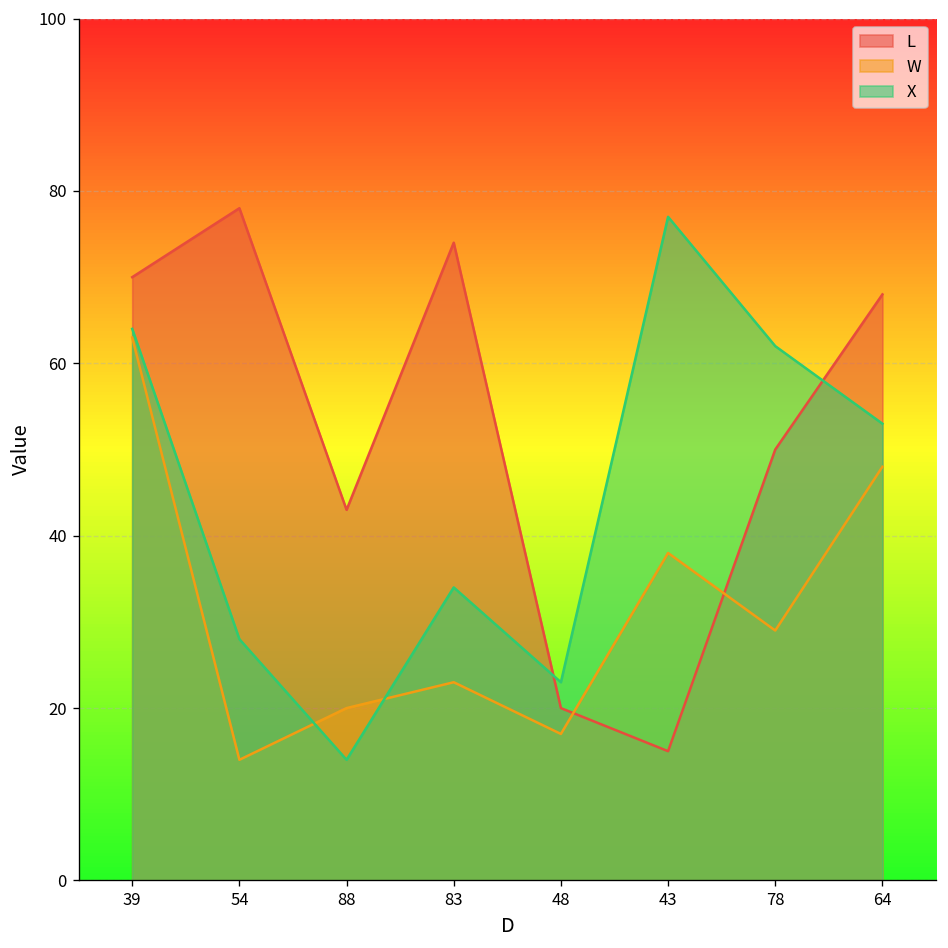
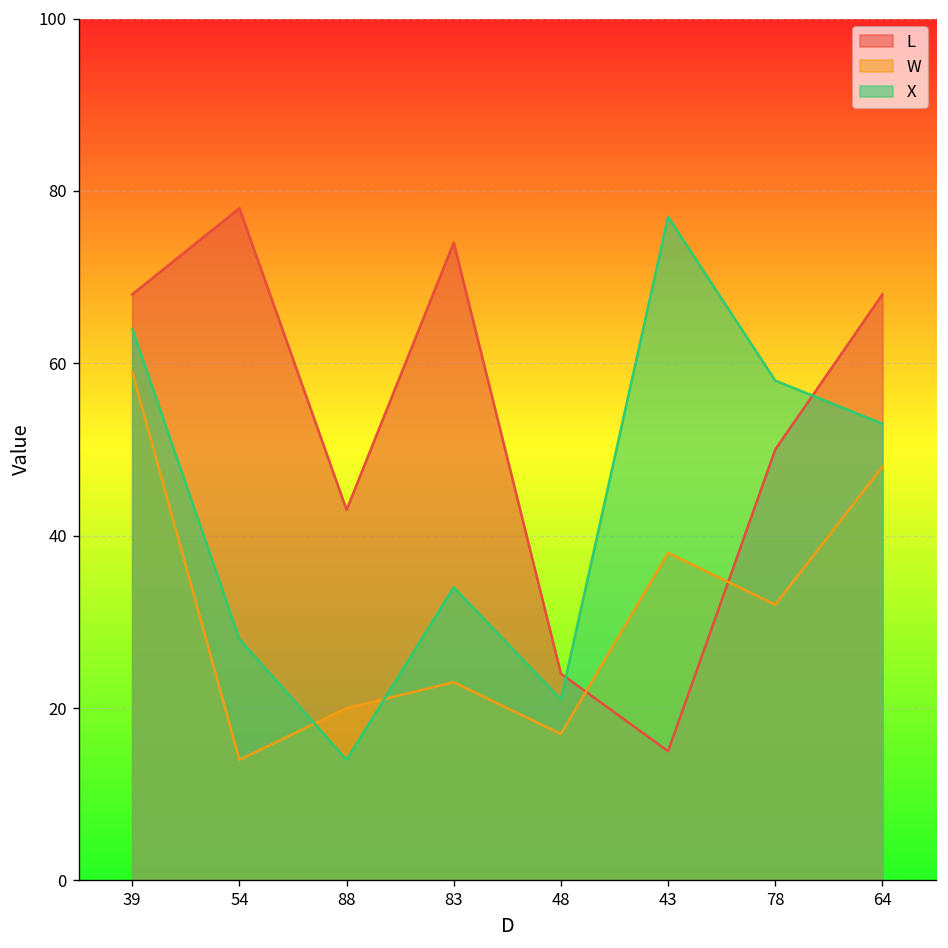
  {
    "L": {
-     "39": 70,
+     "39": 68,
      "54": 78,
      "88": 43,
      "83": 74,
-     "48": 20,
+     "48": 24,
      "43": 15,
      "78": 50,
      "64": 68
    },
    "W": {
-     "39": 63,
+     "39": 59,
      "54": 14,
      "88": 20,
      "83": 23,
      "48": 17,
      "43": 38,
-     "78": 29,
+     "78": 32,
      "64": 48
    },
    "X": {
      "39": 64,
      "54": 28,
      "88": 14,
      "83": 34,
-     "48": 23,
+     "48": 21,
      "43": 77,
-     "78": 62,
+     "78": 58,
      "64": 53
    }
  }
